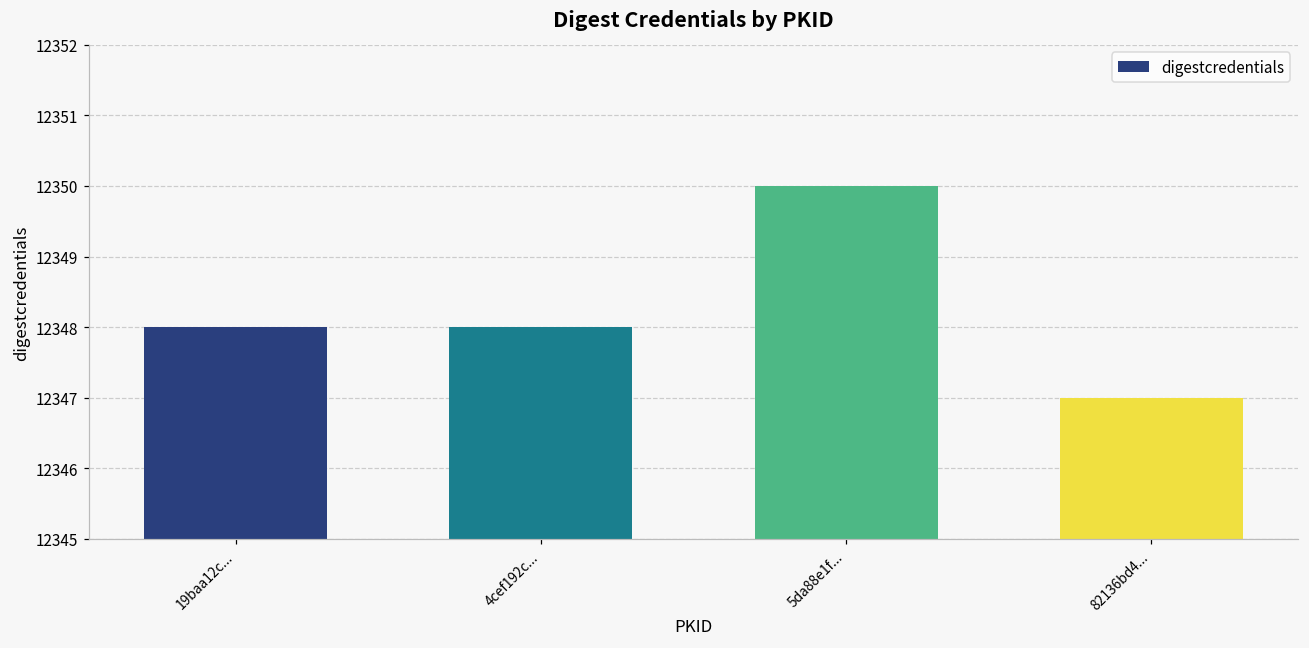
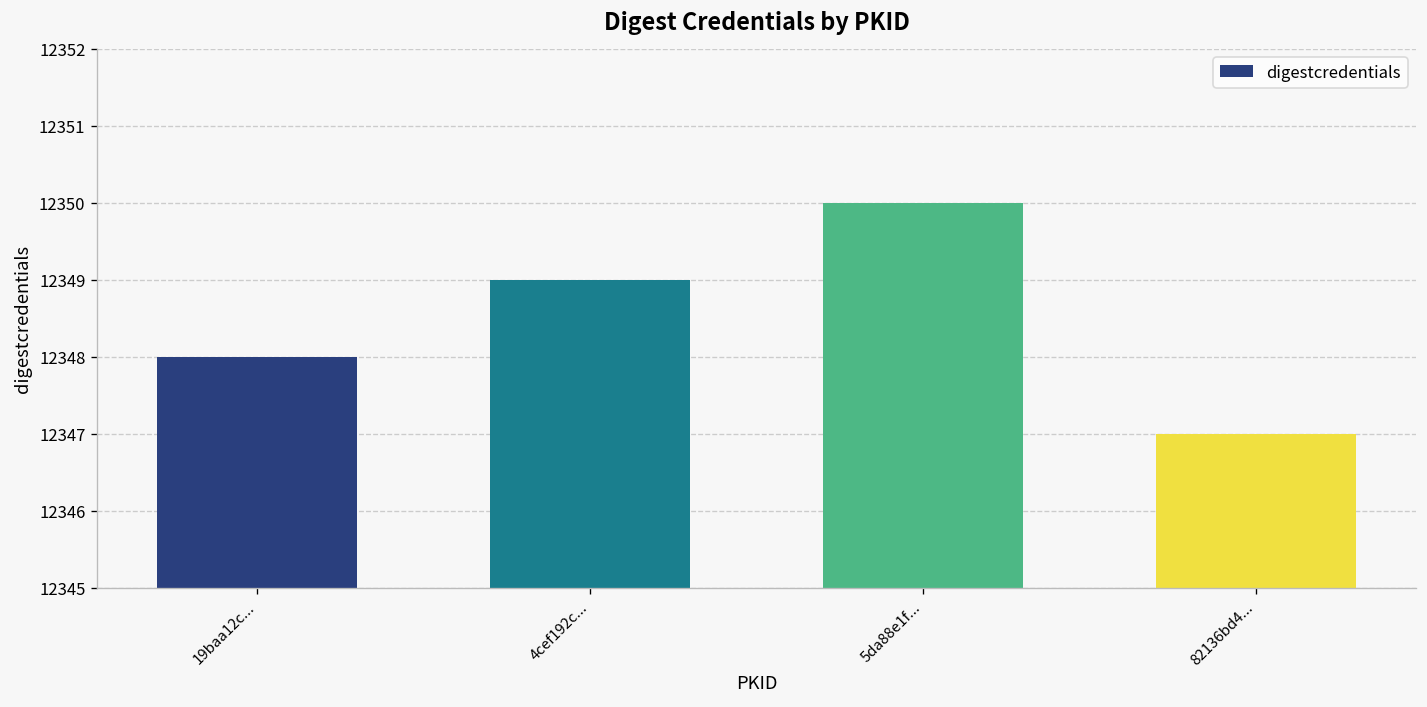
  {
    "19baa12c...": 12348,
-   "4cef192c...": 12348,
+   "4cef192c...": 12349,
    "5da88e1f...": 12350,
    "82136bd4...": 12347
  }
